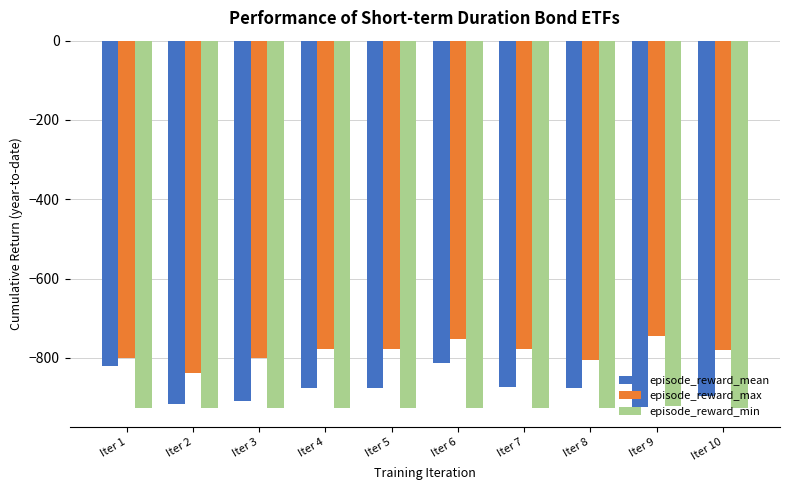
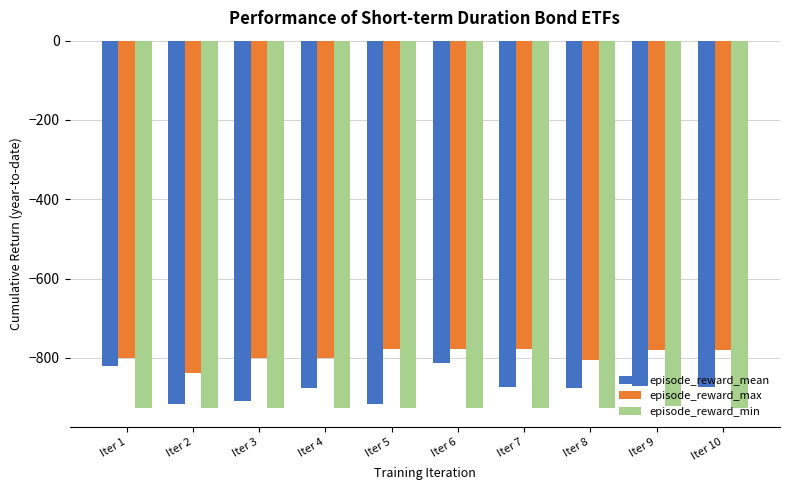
  {
    "episode_reward_mean": {
      "Iter 1": -820,
      "Iter 2": -920,
      "Iter 3": -910,
      "Iter 4": -880,
-     "Iter 5": -880,
+     "Iter 5": -920,
      "Iter 6": -810,
      "Iter 7": -870,
      "Iter 8": -880,
-     "Iter 9": -920,
-     "Iter 10": -900
+     "Iter 9": -870,
+     "Iter 10": -870
    },
    "episode_reward_max": {
      "Iter 1": -800,
      "Iter 2": -840,
      "Iter 3": -800,
-     "Iter 4": -780,
+     "Iter 4": -800,
      "Iter 5": -780,
-     "Iter 6": -750,
+     "Iter 6": -780,
      "Iter 7": -780,
      "Iter 8": -810,
-     "Iter 9": -740,
+     "Iter 9": -780,
      "Iter 10": -780
    },
    "episode_reward_min": {
      "Iter 1": -930,
      "Iter 2": -930,
      "Iter 3": -930,
      "Iter 4": -930,
      "Iter 5": -930,
      "Iter 6": -930,
      "Iter 7": -930,
      "Iter 8": -930,
      "Iter 9": -920,
      "Iter 10": -930
    }
  }
